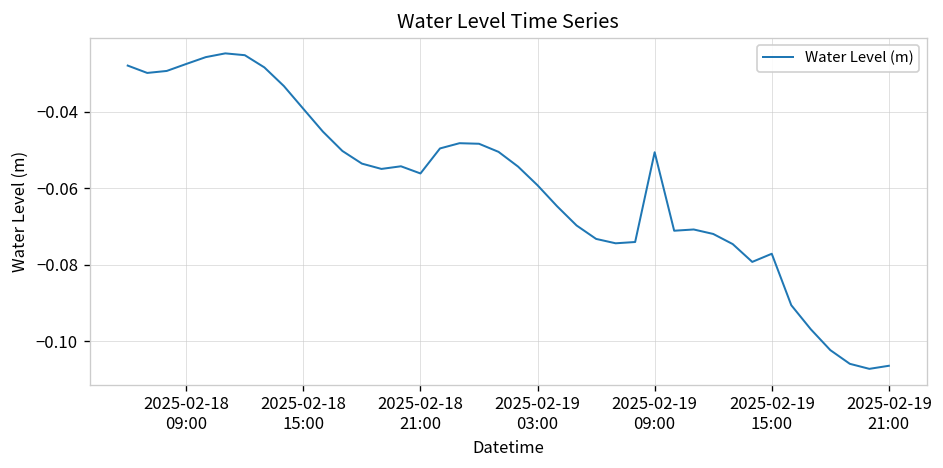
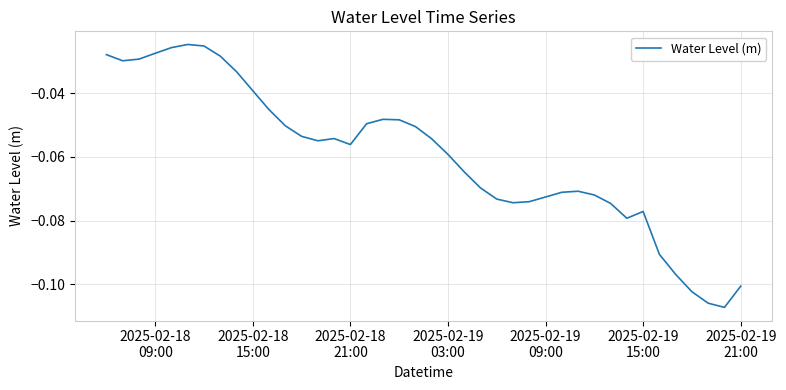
  {
    "2025-02-18 09:00": -0.028,
    "2025-02-18 15:00": -0.039,
    "2025-02-18 21:00": -0.056,
    "2025-02-19 03:00": -0.059,
-   "2025-02-19 09:00": -0.051,
+   "2025-02-19 09:00": -0.073,
    "2025-02-19 15:00": -0.077,
-   "2025-02-19 21:00": -0.106
+   "2025-02-19 21:00": -0.101
  }
